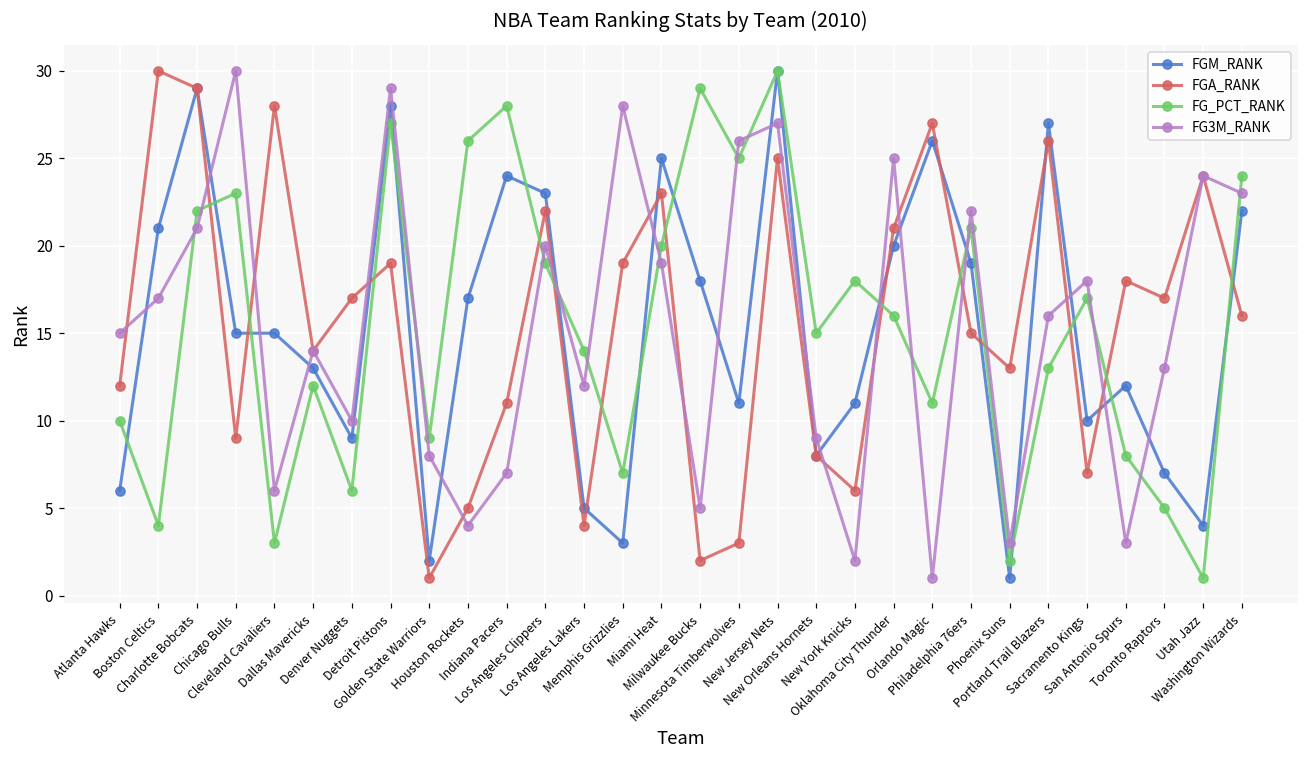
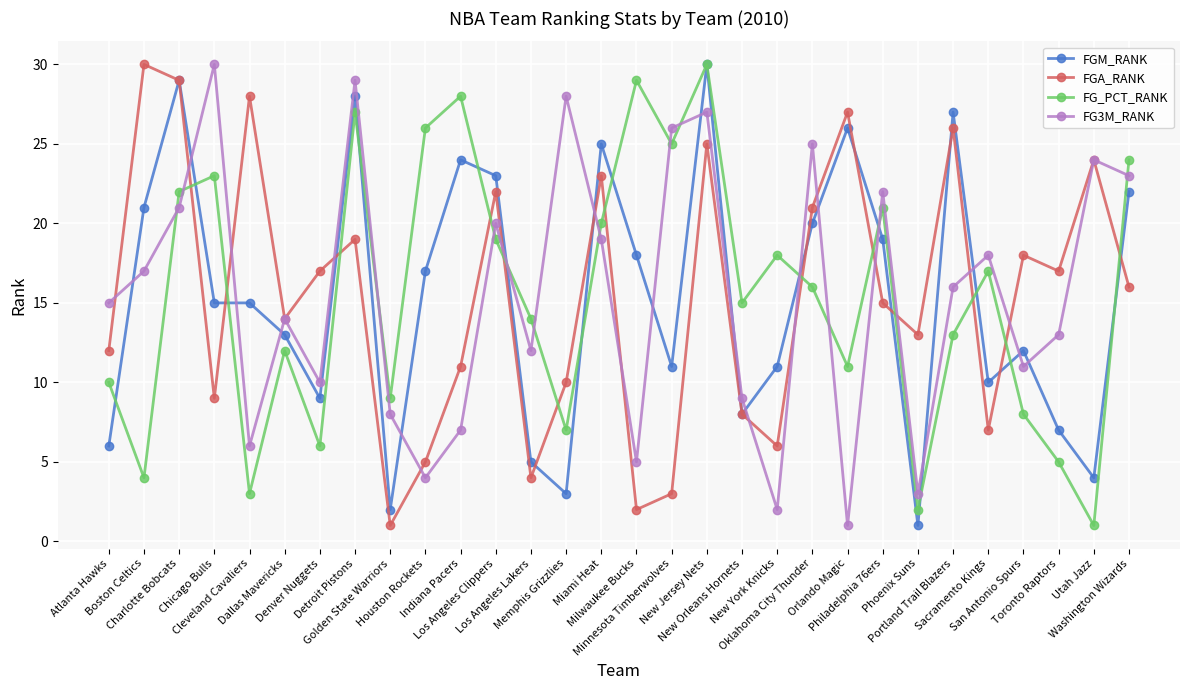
  {
    "FGM_RANK": {
      "Atlanta Hawks": 6,
      "Boston Celtics": 21,
      "Chicago Bulls": 15,
      "Cleveland Cavaliers": 15,
      "Dallas Mavericks": 13,
      "Denver Nuggets": 9,
      "Detroit Pistons": 28,
      "Golden State Warriors": 2,
      "Houston Rockets": 17,
      "Indiana Pacers": 24,
      "Los Angeles Clippers": 23,
      "Los Angeles Lakers": 5,
      "Memphis Grizzlies": 3,
      "Miami Heat": 25,
      "Milwaukee Bucks": 18,
      "Minnesota Timberwolves": 11,
      "New York Knicks": 11,
      "Oklahoma City Thunder": 20,
      "Orlando Magic": 26,
      "Philadelphia 76ers": 19,
      "Phoenix Suns": 1,
      "Portland Trail Blazers": 27,
      "Sacramento Kings": 10,
      "San Antonio Spurs": 12,
      "Toronto Raptors": 7,
      "Utah Jazz": 4,
      "Washington Wizards": 22
    },
    "FGA_RANK": {
      "Atlanta Hawks": 12,
      "Boston Celtics": 30,
      "Chicago Bulls": 9,
      "Cleveland Cavaliers": 28,
      "Denver Nuggets": 17,
      "Detroit Pistons": 19,
      "Golden State Warriors": 1,
      "Houston Rockets": 5,
      "Indiana Pacers": 11,
      "Los Angeles Clippers": 22,
      "Los Angeles Lakers": 4,
-     "Memphis Grizzlies": 19,
+     "Memphis Grizzlies": 10,
      "Miami Heat": 23,
      "Milwaukee Bucks": 2,
      "Minnesota Timberwolves": 3,
      "New Jersey Nets": 25,
      "New York Knicks": 6,
      "Oklahoma City Thunder": 21,
      "Orlando Magic": 27,
      "Philadelphia 76ers": 15,
      "Phoenix Suns": 13,
      "Portland Trail Blazers": 26,
      "Sacramento Kings": 7,
      "San Antonio Spurs": 18,
      "Toronto Raptors": 17,
      "Washington Wizards": 16
    },
    "FG_PCT_RANK": {
      "Atlanta Hawks": 10,
      "Boston Celtics": 4,
      "Charlotte Bobcats": 22,
      "Chicago Bulls": 23,
      "Cleveland Cavaliers": 3,
      "Dallas Mavericks": 12,
      "Denver Nuggets": 6,
      "Detroit Pistons": 27,
      "Golden State Warriors": 9,
      "Houston Rockets": 26,
      "Indiana Pacers": 28,
      "Los Angeles Clippers": 19,
      "Los Angeles Lakers": 14,
      "Memphis Grizzlies": 7,
      "Miami Heat": 20,
      "Milwaukee Bucks": 29,
      "Minnesota Timberwolves": 25,
      "New Orleans Hornets": 15,
      "New York Knicks": 18,
      "Oklahoma City Thunder": 16,
      "Orlando Magic": 11,
      "Philadelphia 76ers": 21,
      "Phoenix Suns": 2,
      "Portland Trail Blazers": 13,
      "Sacramento Kings": 17,
      "San Antonio Spurs": 8,
      "Toronto Raptors": 5,
      "Utah Jazz": 1,
      "Washington Wizards": 24
    },
    "FG3M_RANK": {
      "Atlanta Hawks": 15,
      "Boston Celtics": 17,
      "Charlotte Bobcats": 21,
      "Chicago Bulls": 30,
      "Cleveland Cavaliers": 6,
      "Denver Nuggets": 10,
      "Detroit Pistons": 29,
      "Golden State Warriors": 8,
      "Houston Rockets": 4,
      "Indiana Pacers": 7,
      "Los Angeles Clippers": 20,
      "Los Angeles Lakers": 12,
      "Memphis Grizzlies": 28,
      "Miami Heat": 19,
      "Milwaukee Bucks": 5,
      "Minnesota Timberwolves": 26,
      "New Jersey Nets": 27,
      "New Orleans Hornets": 9,
      "New York Knicks": 2,
      "Oklahoma City Thunder": 25,
      "Orlando Magic": 1,
      "Philadelphia 76ers": 22,
      "Phoenix Suns": 3,
      "Portland Trail Blazers": 16,
      "Sacramento Kings": 18,
-     "San Antonio Spurs": 3,
+     "San Antonio Spurs": 11,
      "Toronto Raptors": 13,
      "Washington Wizards": 23
    }
  }
